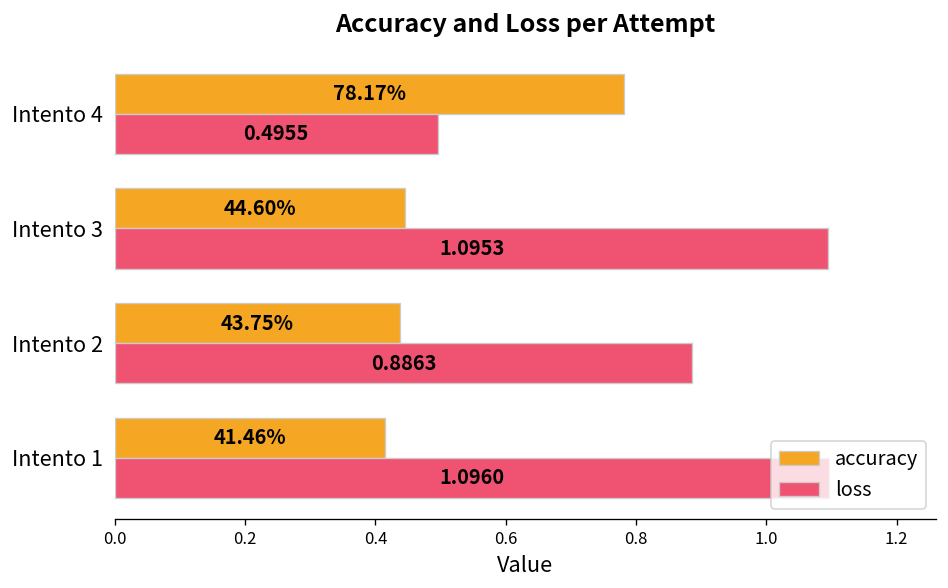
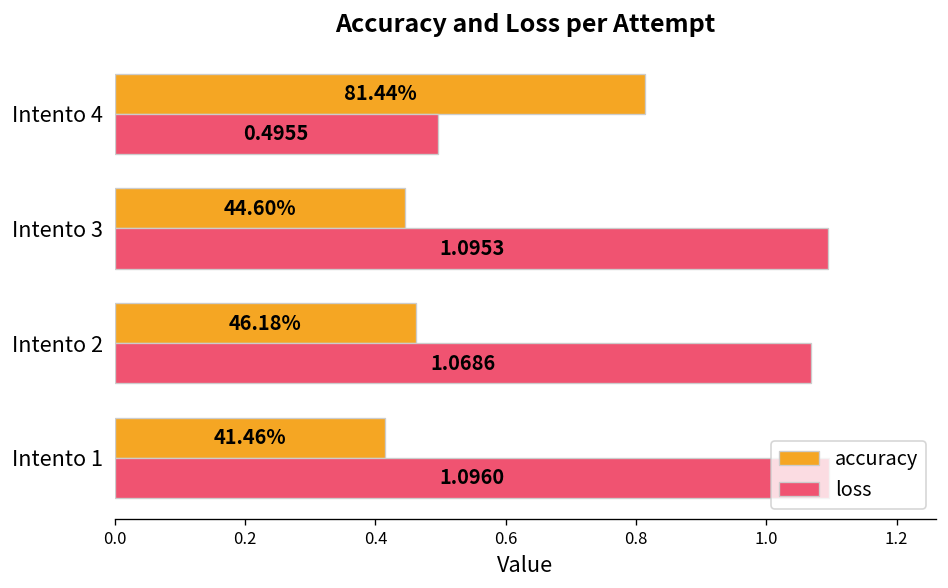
  {
    "accuracy": {
-     "Intento 4": "78.17%",
+     "Intento 4": "81.44%",
      "Intento 3": "44.60%",
-     "Intento 2": "43.75%",
+     "Intento 2": "46.18%",
      "Intento 1": "41.46%"
    },
    "loss": {
      "Intento 4": "0.4955",
      "Intento 3": "1.0953",
-     "Intento 2": "0.8863"
+     "Intento 2": "1.0686"
    }
  }
